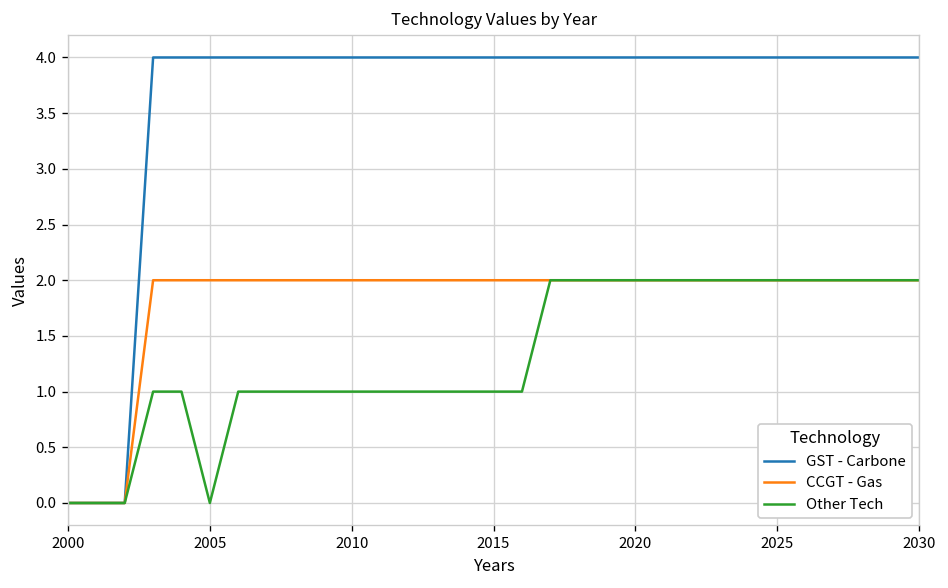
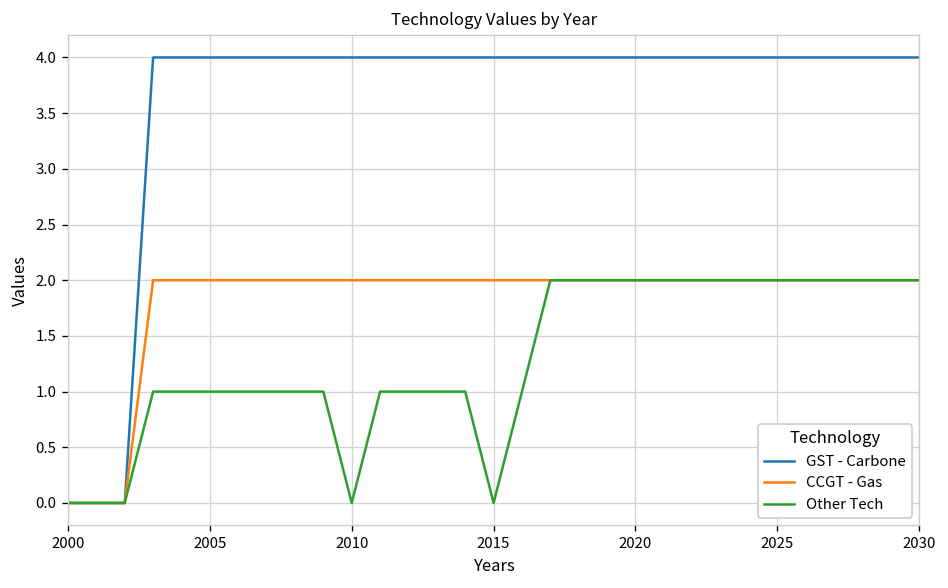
  {
    "GST - Carbone": {
      "2005": 4,
      "2010": 4,
      "2015": 4,
      "2020": 4,
      "2025": 4,
      "2030": 4
    },
    "CCGT - Gas": {
      "2005": 2,
      "2010": 2,
      "2015": 2
    },
    "Other Tech": {
-     "2005": 0,
-     "2010": 1,
-     "2015": 1
+     "2005": 1,
+     "2010": 0,
+     "2015": 0
    }
  }
